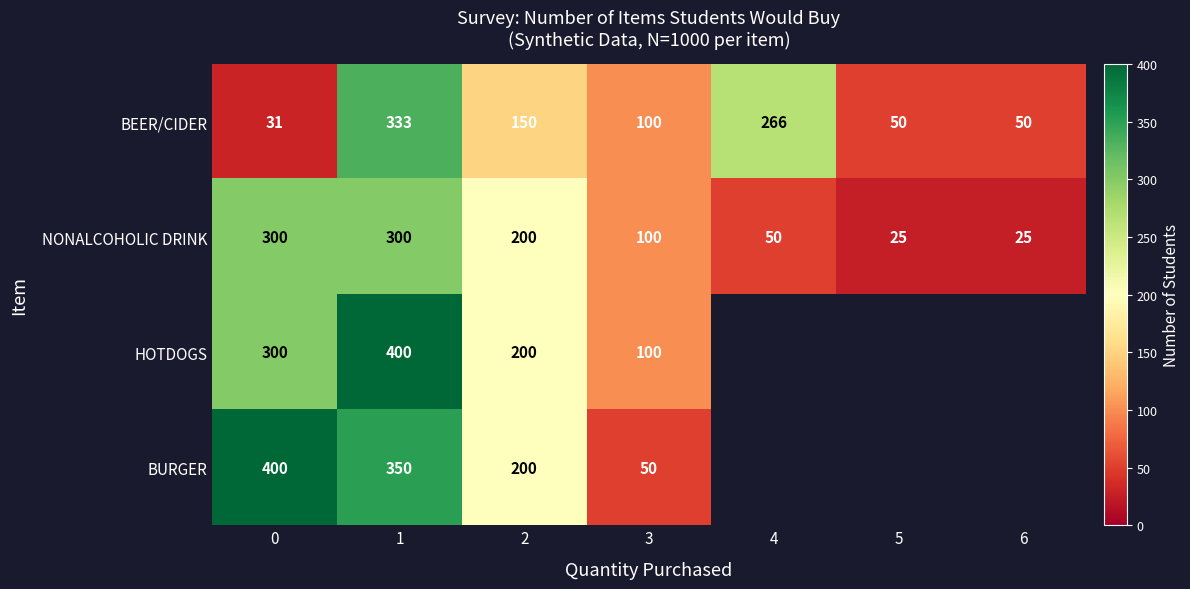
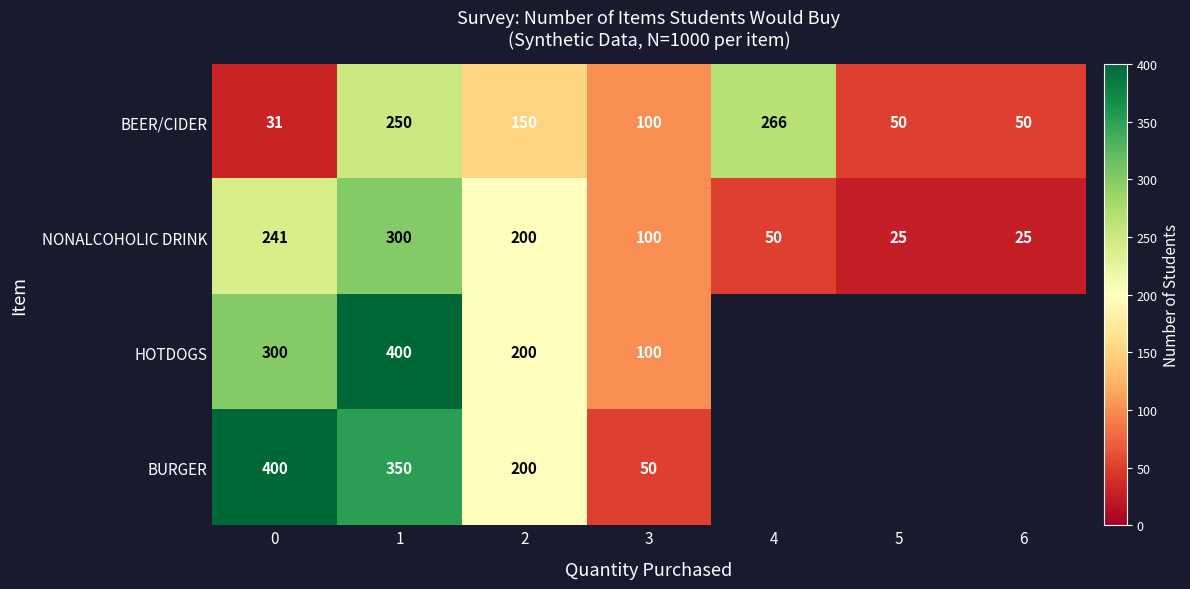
  {
    "BEER/CIDER": {
      "0": 31,
-     "1": 333,
+     "1": 250,
      "2": 150,
      "3": 100,
      "4": 266,
      "5": 50,
      "6": 50
    },
    "NONALCOHOLIC DRINK": {
-     "0": 300,
+     "0": 241,
      "1": 300,
      "2": 200,
      "3": 100,
      "4": 50,
      "5": 25,
      "6": 25
    },
    "HOTDOGS": {
      "0": 300,
      "1": 400,
      "2": 200,
      "3": 100
    },
    "BURGER": {
      "0": 400,
      "1": 350,
      "2": 200,
      "3": 50
    }
  }
